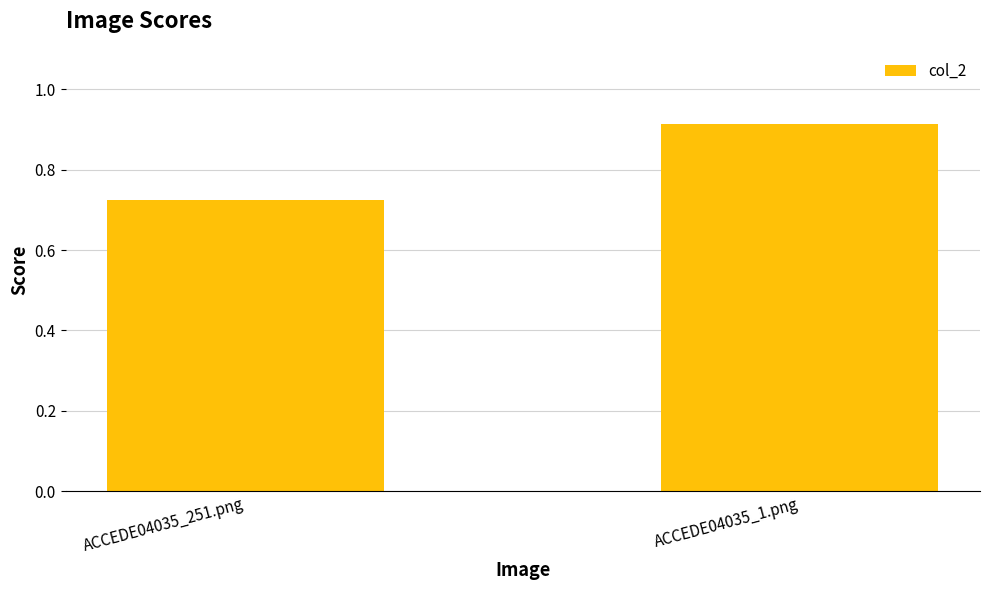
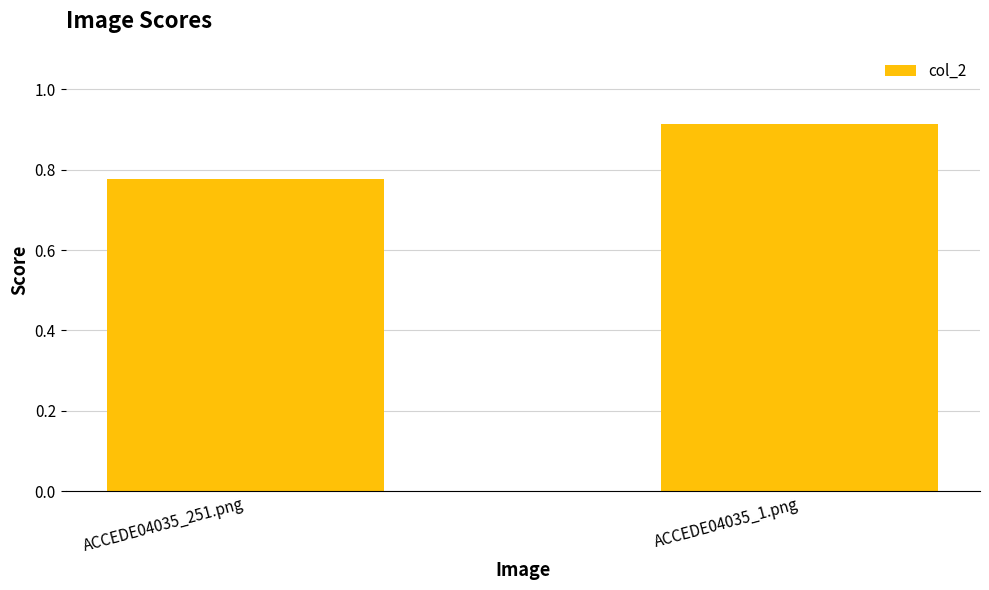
  {
-   "ACCEDE04035_251.png": 0.72,
+   "ACCEDE04035_251.png": 0.78,
    "ACCEDE04035_1.png": 0.91
  }
